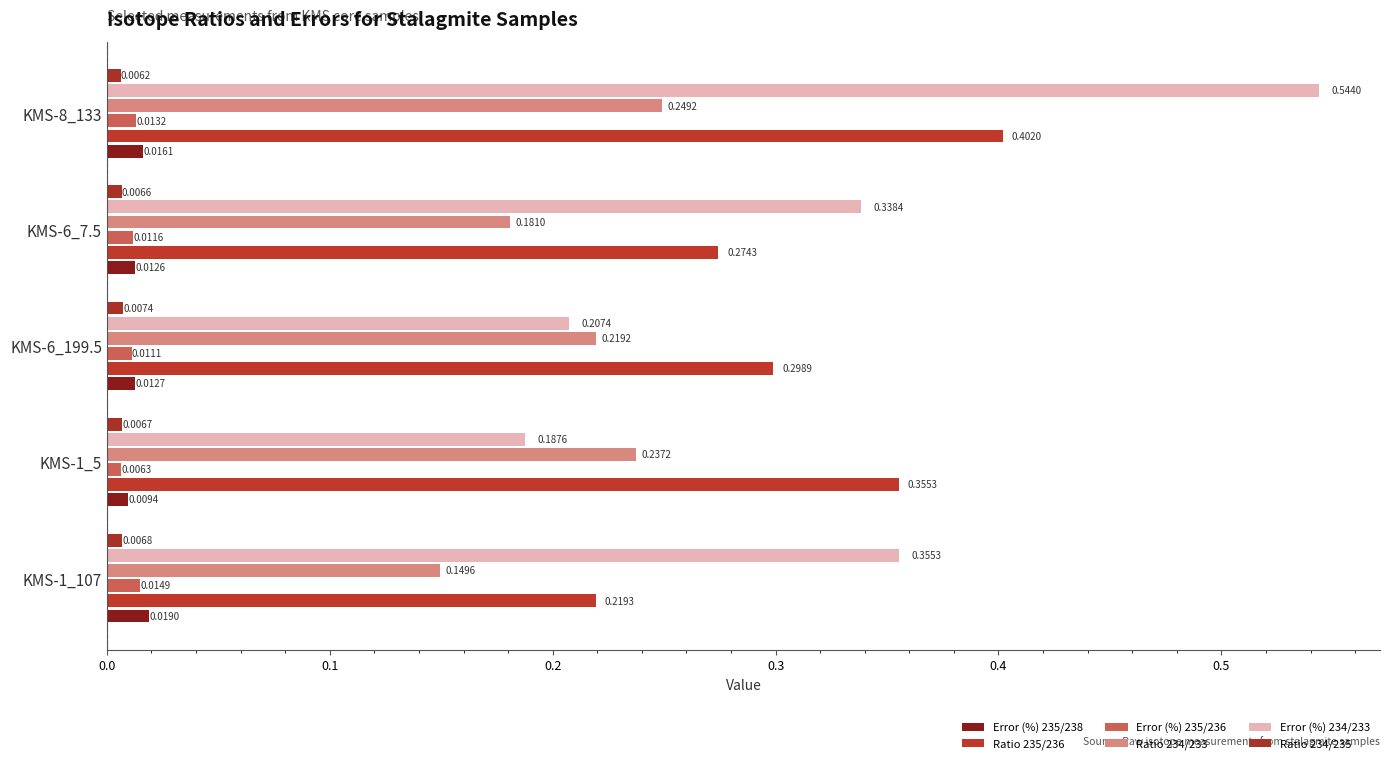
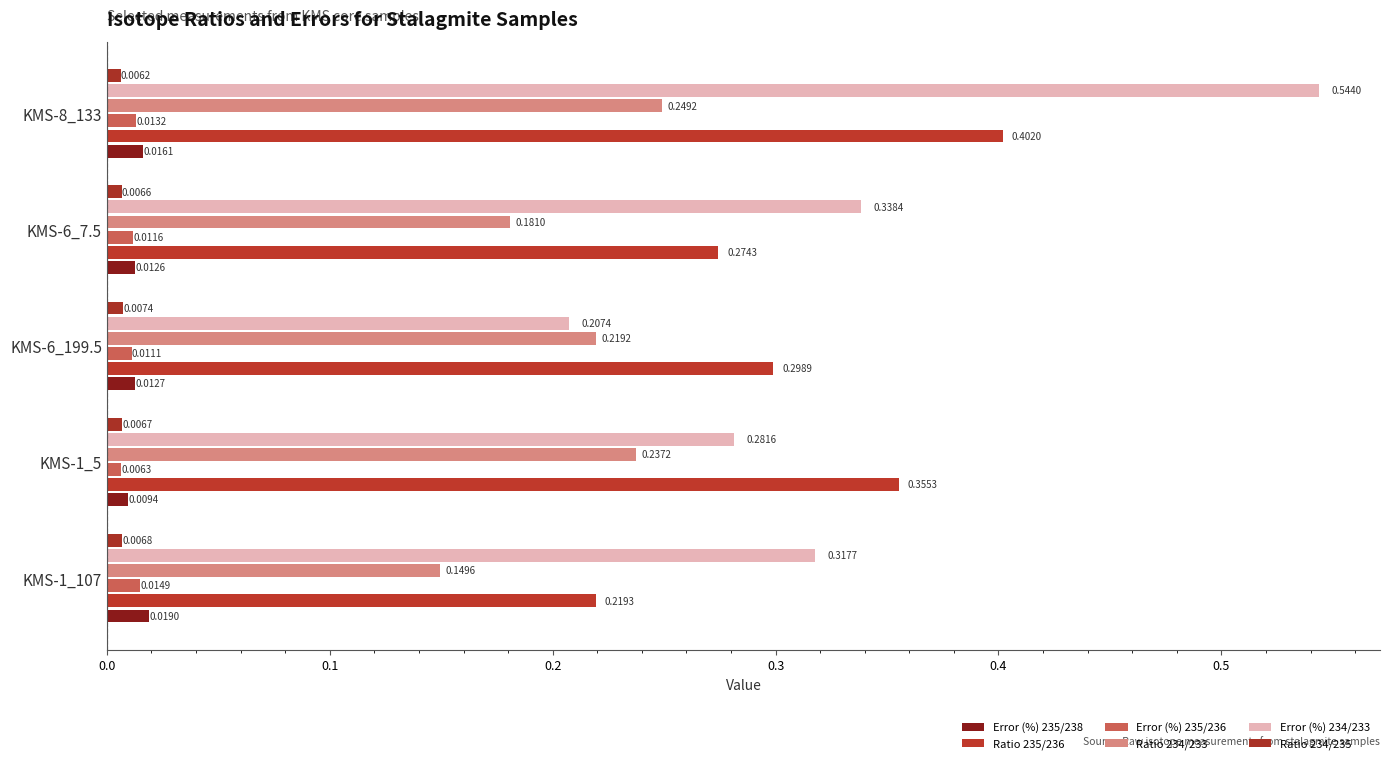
  {
    "Error (%) 234/233": {
      "KMS-8_133": 0.5440,
      "KMS-6_7.5": 0.3384,
      "KMS-6_199.5": 0.2074,
-     "KMS-1_5": 0.1876,
-     "KMS-1_107": 0.3553
+     "KMS-1_5": 0.2816,
+     "KMS-1_107": 0.3177
    }
  }
